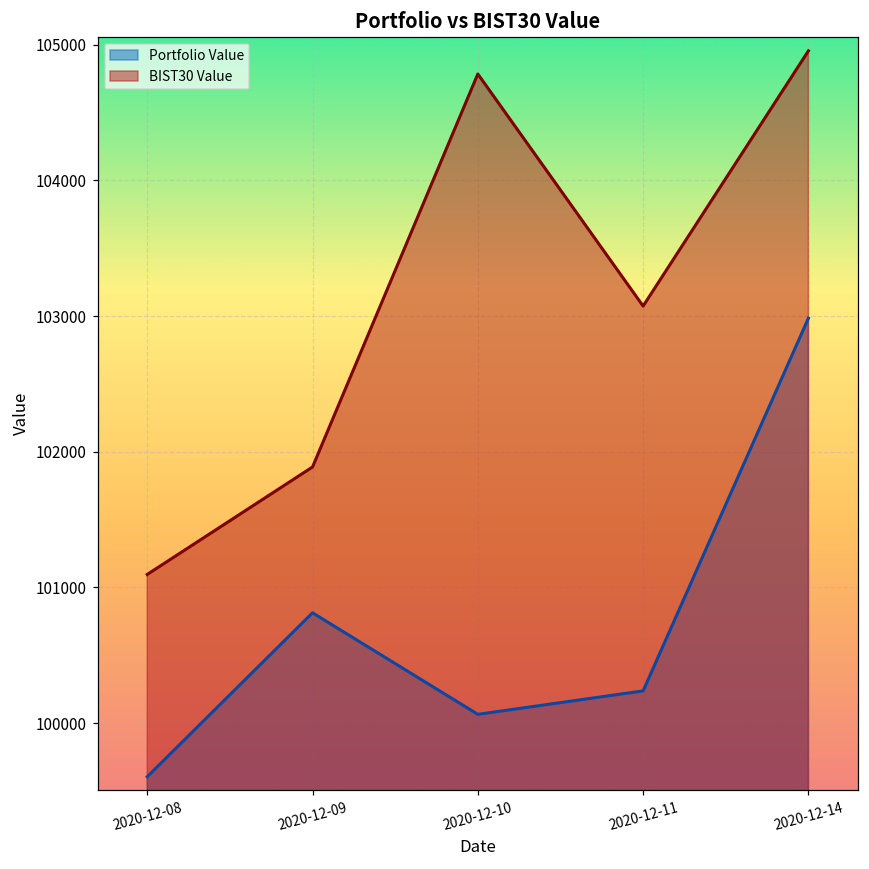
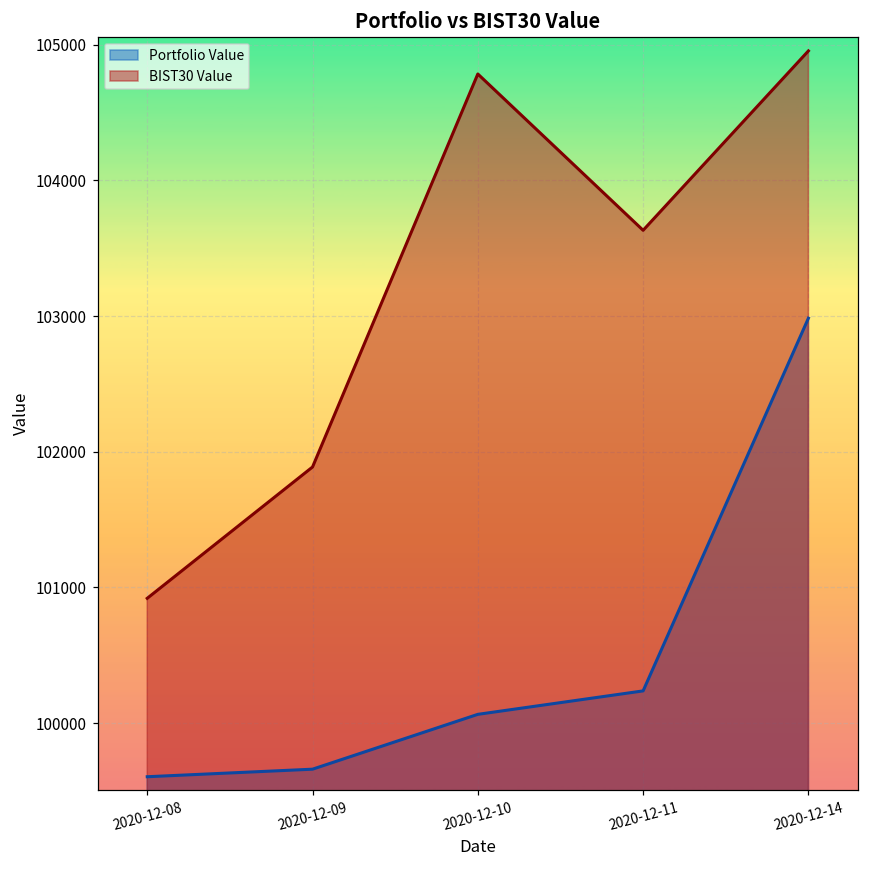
  {
    "Portfolio Value": {
      "2020-12-08": 99600,
-     "2020-12-09": 100810,
+     "2020-12-09": 99660,
      "2020-12-10": 100060,
      "2020-12-11": 100240,
      "2020-12-14": 102980
    },
    "BIST30 Value": {
-     "2020-12-08": 101100,
+     "2020-12-08": 100920,
      "2020-12-09": 101890,
      "2020-12-10": 104780,
-     "2020-12-11": 103070,
+     "2020-12-11": 103630,
      "2020-12-14": 104950
    }
  }
